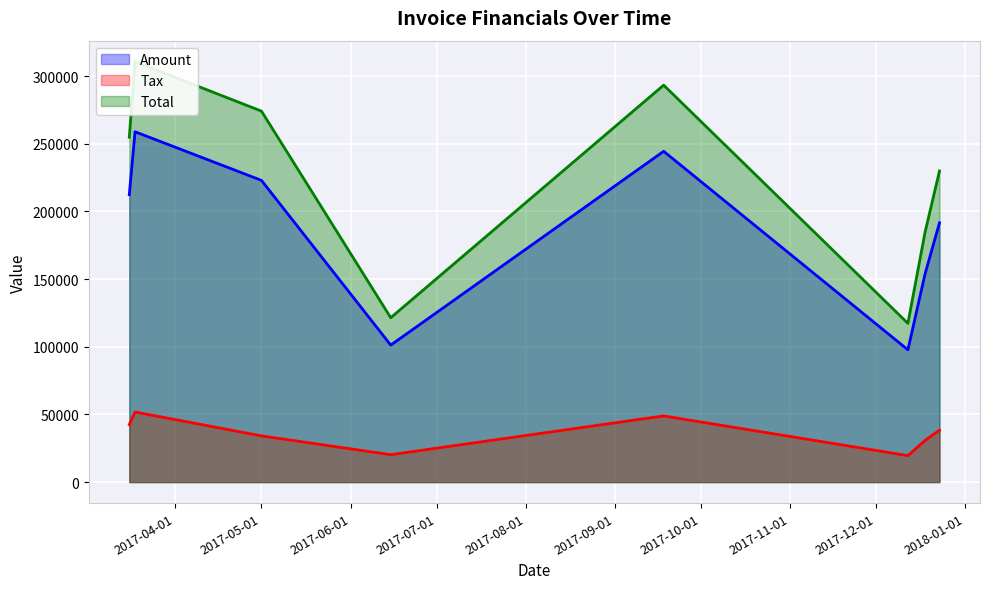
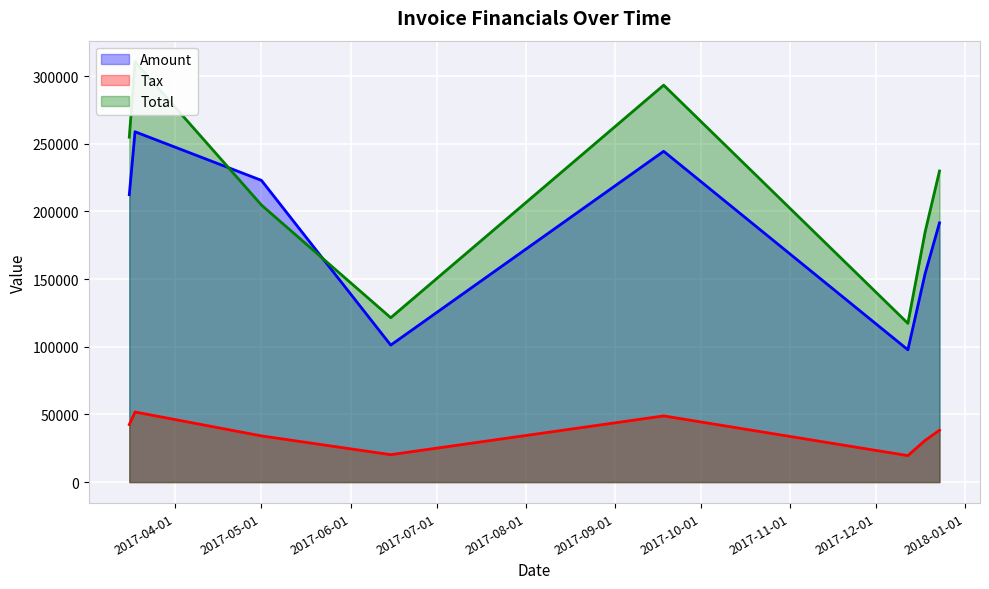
  {
    "Amount": {
      "2017-05-01": 223000
    },
    "Tax": {
      "2017-05-01": 34000
    },
    "Total": {
-     "2017-05-01": 274000
+     "2017-05-01": 205000
    }
  }
